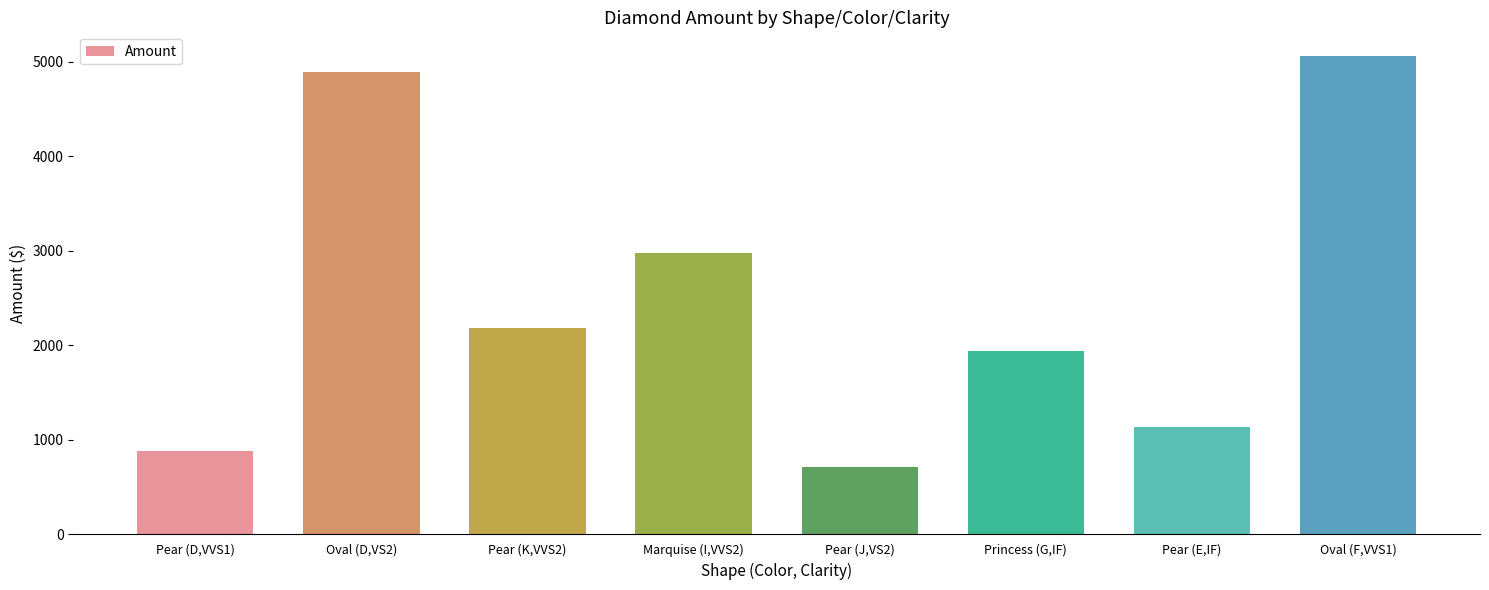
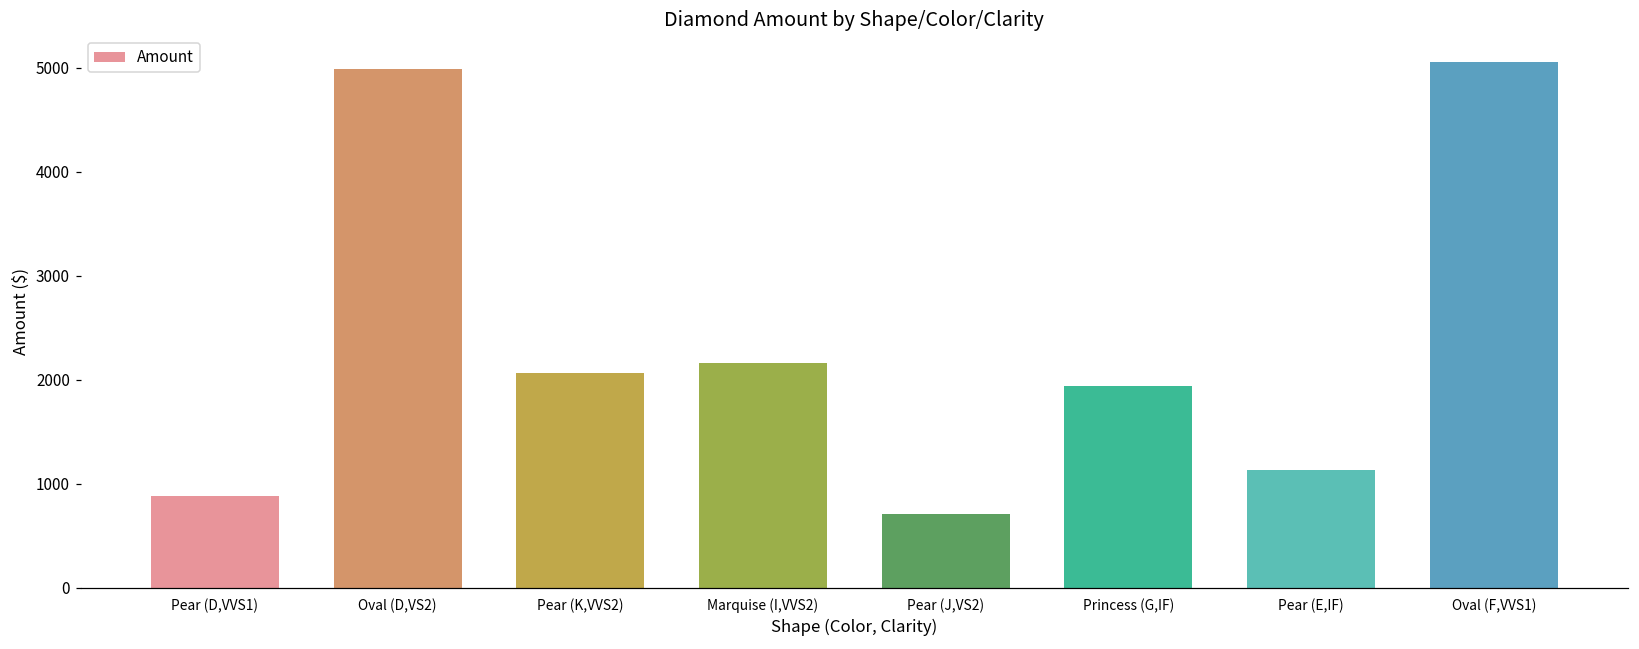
  {
    "Pear (D,VVS1)": 900,
-   "Oval (D,VS2)": 4900,
-   "Pear (K,VVS2)": 2200,
-   "Marquise (I,VVS2)": 3000,
+   "Oval (D,VS2)": 5000,
+   "Pear (K,VVS2)": 2100,
+   "Marquise (I,VVS2)": 2200,
    "Pear (J,VS2)": 700,
    "Princess (G,IF)": 1900,
    "Pear (E,IF)": 1100,
    "Oval (F,VVS1)": 5100
  }
